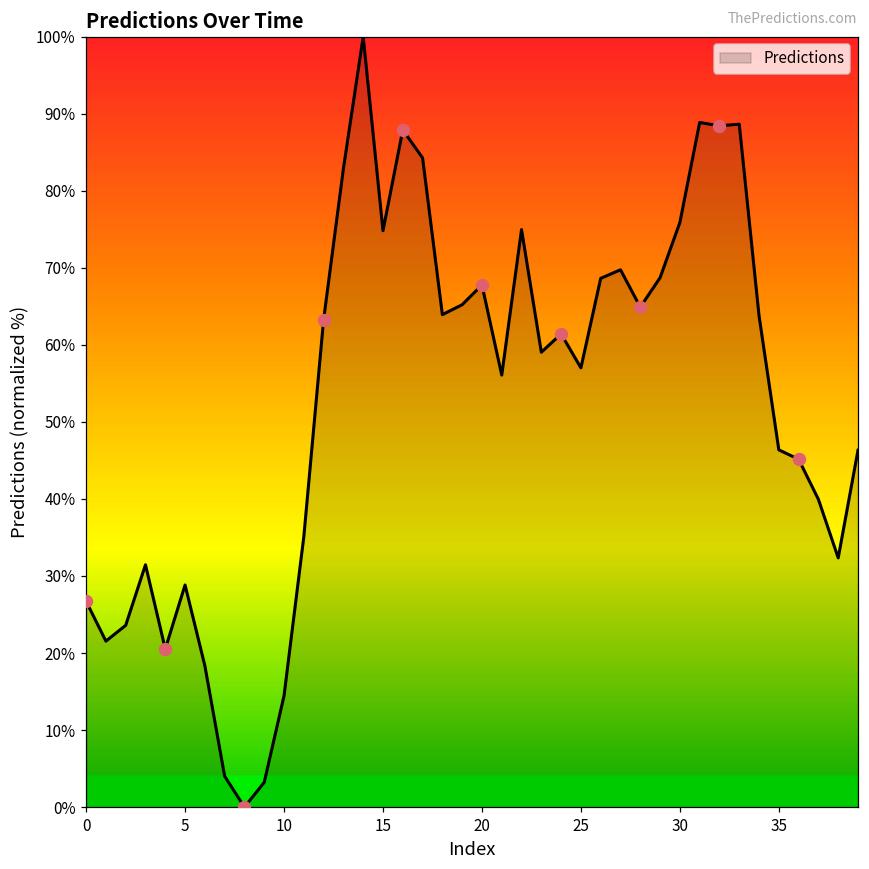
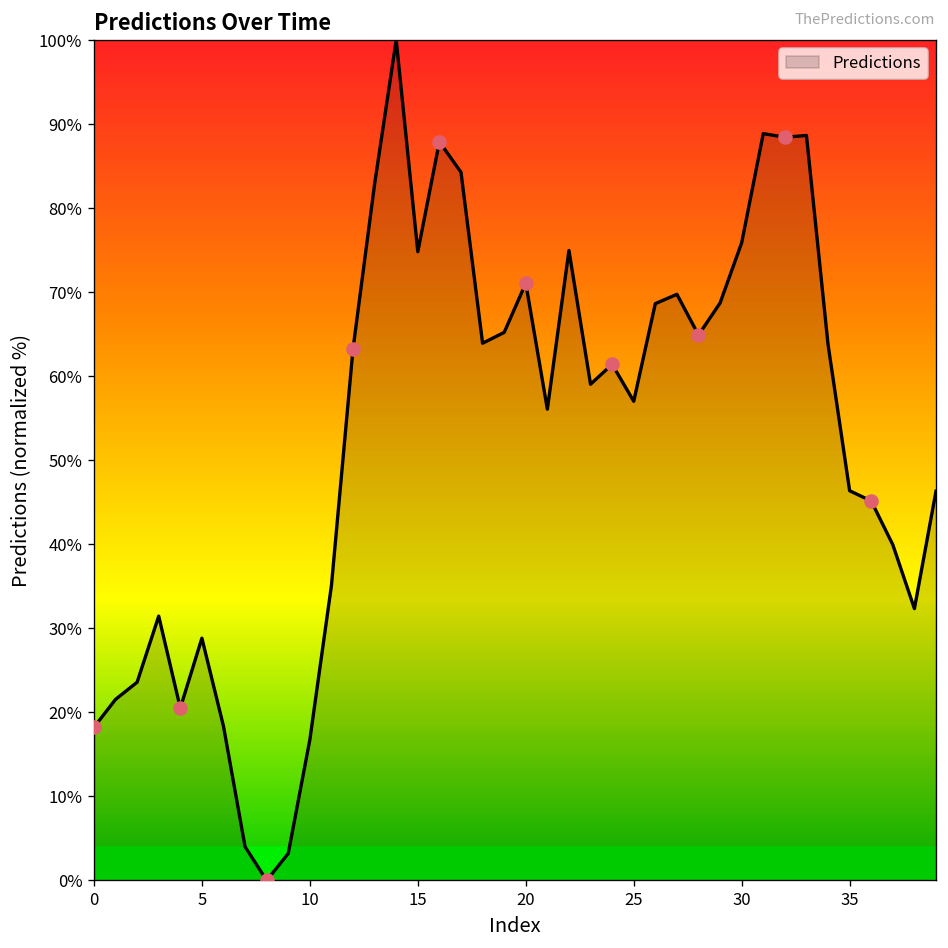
  {
    "Predictions": {
-     "0": "27%",
+     "0": "18%",
      "5": "29%",
-     "10": "14%",
+     "10": "17%",
      "15": "75%",
-     "20": "68%",
+     "20": "71%",
      "25": "57%",
      "30": "76%",
      "35": "46%"
    }
  }
